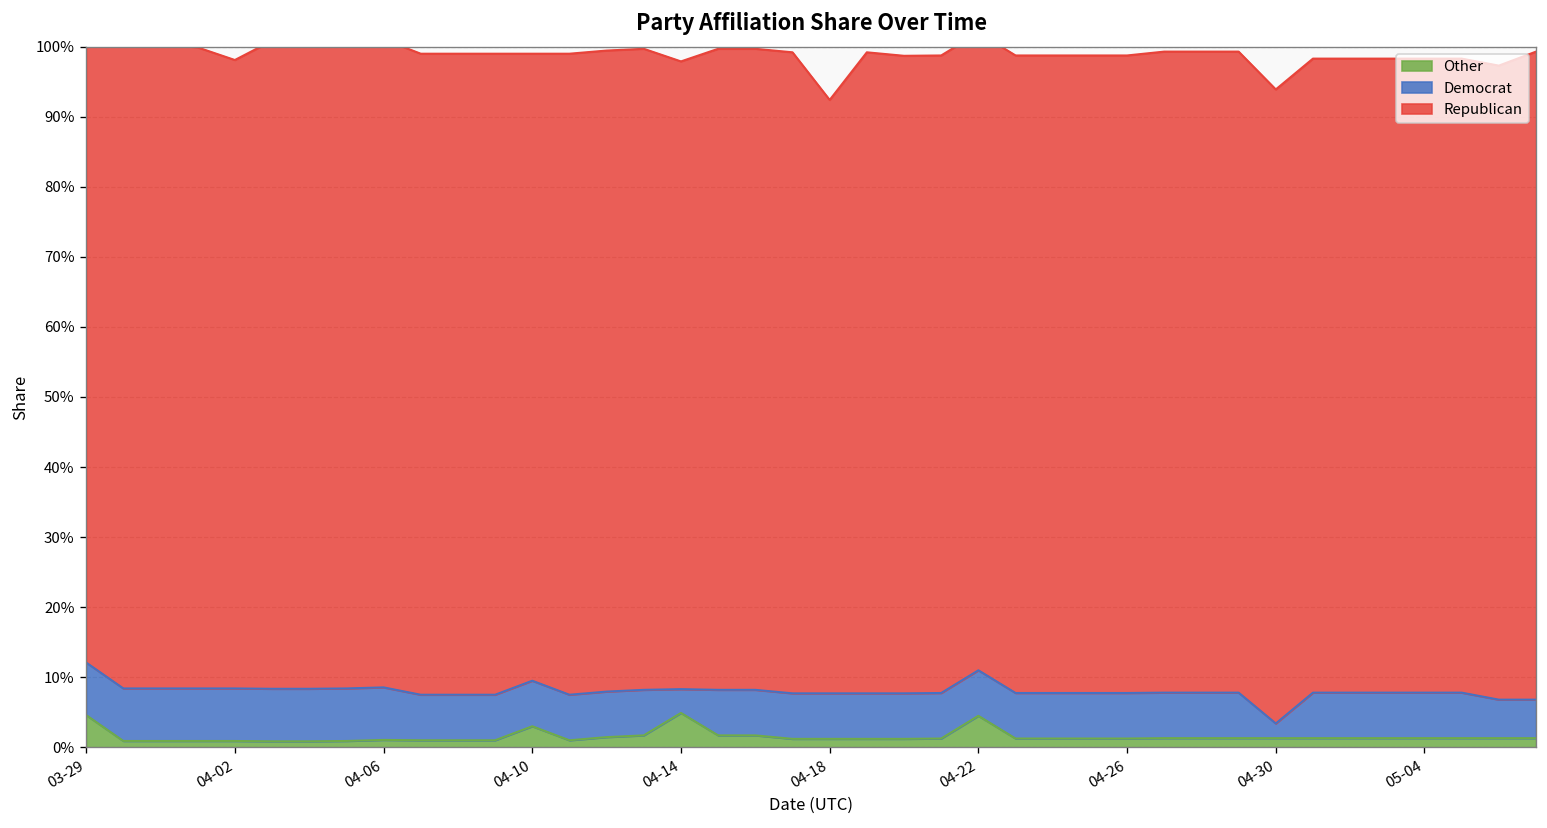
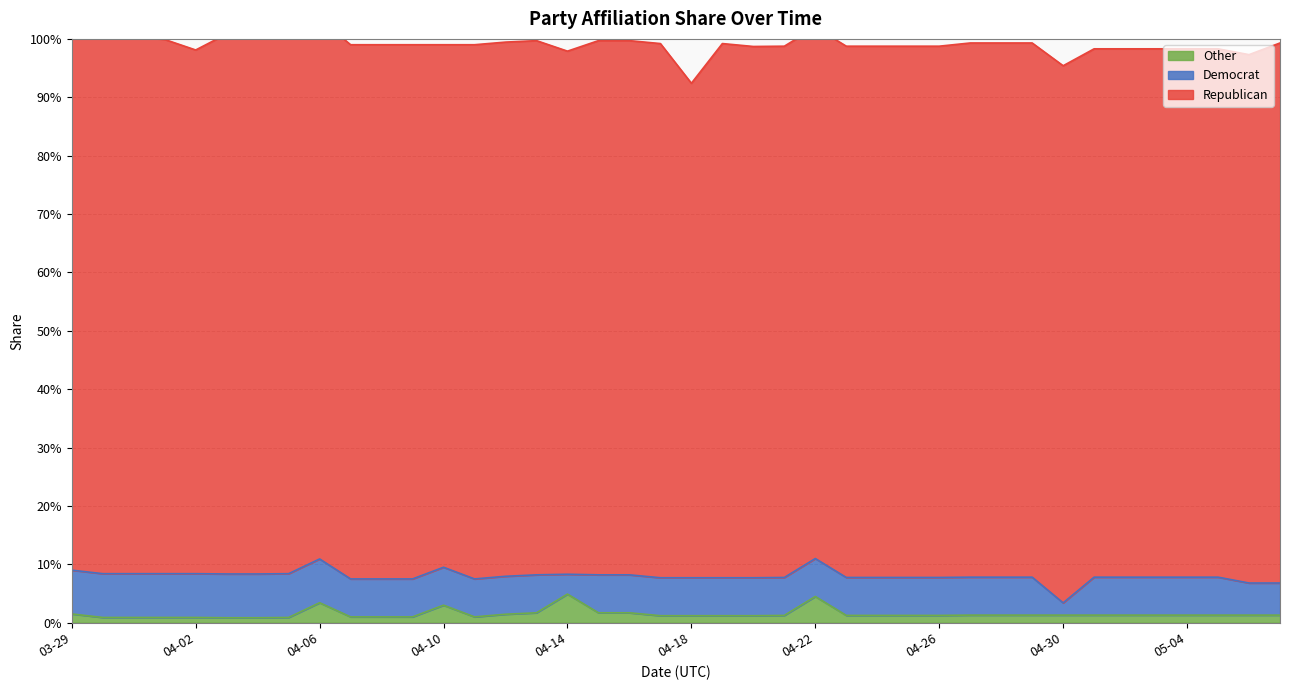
  {
    "Other": {
-     "03-29": "5%",
+     "03-29": "2%",
      "04-02": "1%",
-     "04-06": "1%",
+     "04-06": "3%",
      "04-10": "3%",
      "04-14": "5%",
      "04-18": "1%",
      "04-22": "4%",
      "04-26": "1%",
      "04-30": "1%",
      "05-04": "1%"
    },
    "Democrat": {
      "03-29": "8%",
      "04-02": "8%",
      "04-06": "8%",
      "04-10": "7%",
      "04-14": "3%",
      "04-18": "7%",
      "04-22": "7%",
      "04-26": "7%",
      "04-30": "2%",
      "05-04": "7%"
    },
    "Republican": {
      "04-02": "90%",
      "04-10": "90%",
      "04-14": "90%",
      "04-18": "85%",
      "04-26": "91%",
-     "04-30": "91%"
+     "04-30": "92%"
    }
  }
